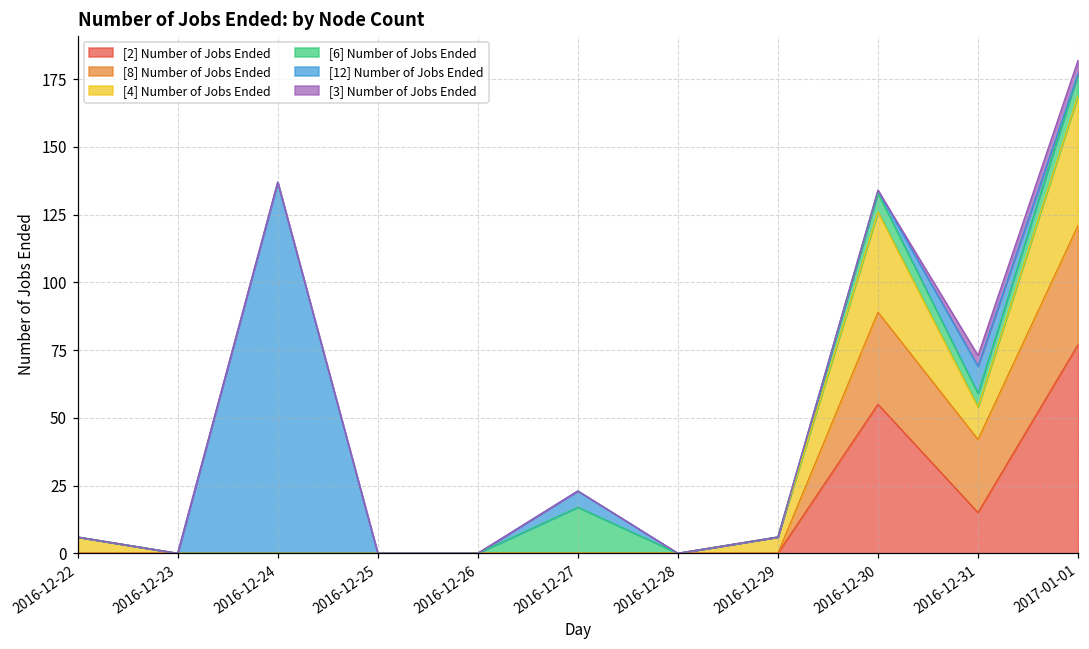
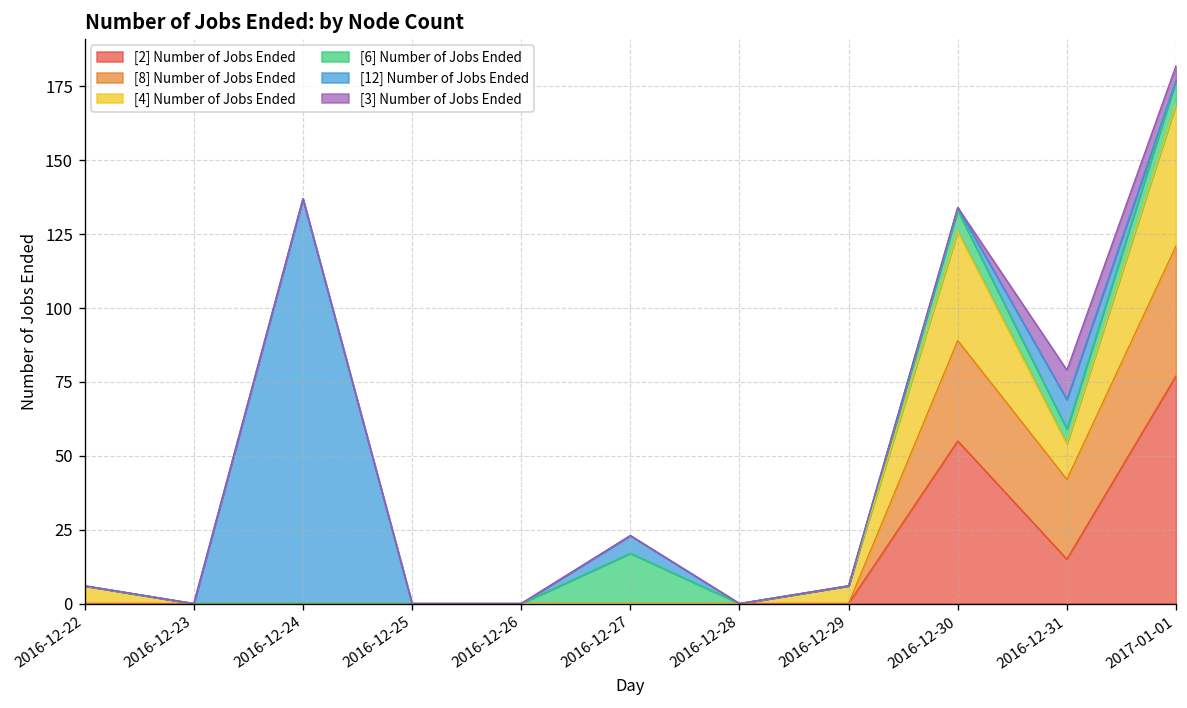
  {
    "[4] Number of Jobs Ended": {
      "2016-12-30": 37,
      "2016-12-31": 12,
      "2017-01-01": 48
    },
    "[6] Number of Jobs Ended": {
      "2016-12-27": 17,
      "2016-12-31": 5
    },
    "[12] Number of Jobs Ended": {
      "2016-12-31": 10
    },
    "[3] Number of Jobs Ended": {
-     "2016-12-31": 4,
+     "2016-12-31": 10,
      "2017-01-01": 5
    }
  }
